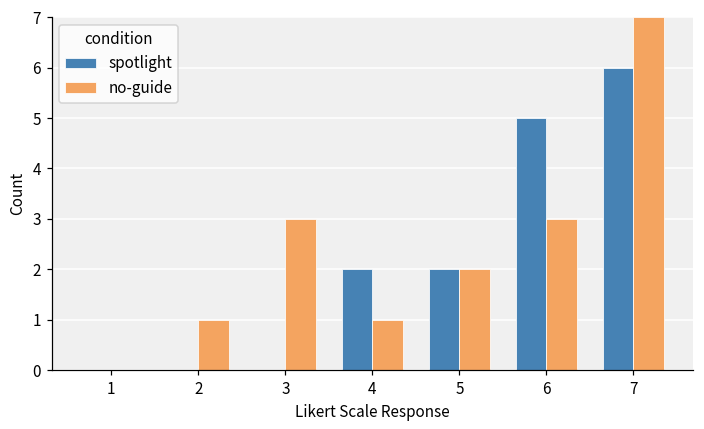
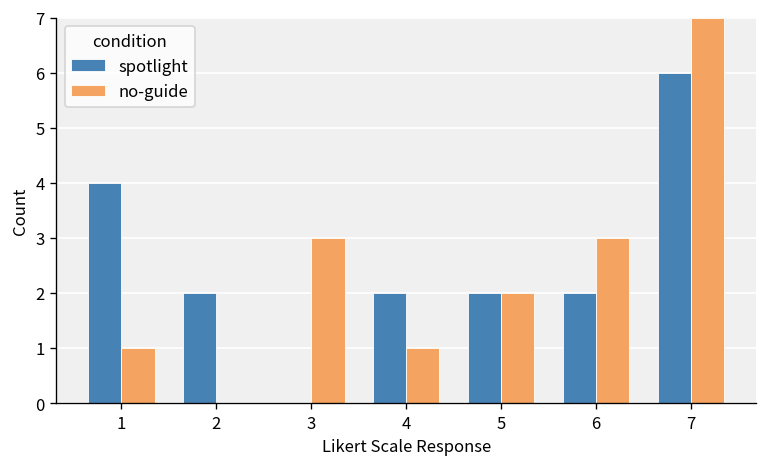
  {
    "spotlight": {
-     "1": 0,
-     "2": 0,
+     "1": 4,
+     "2": 2,
      "3": 0,
      "4": 2,
      "5": 2,
-     "6": 5,
+     "6": 2,
      "7": 6
    },
    "no-guide": {
-     "1": 0,
-     "2": 1,
+     "1": 1,
+     "2": 0,
      "3": 3,
      "4": 1,
      "5": 2,
      "6": 3,
      "7": 7
    }
  }
